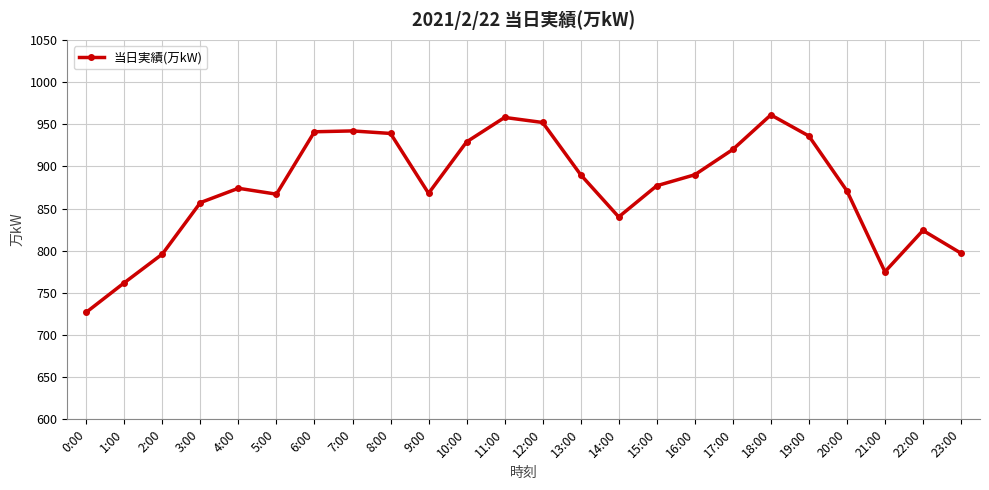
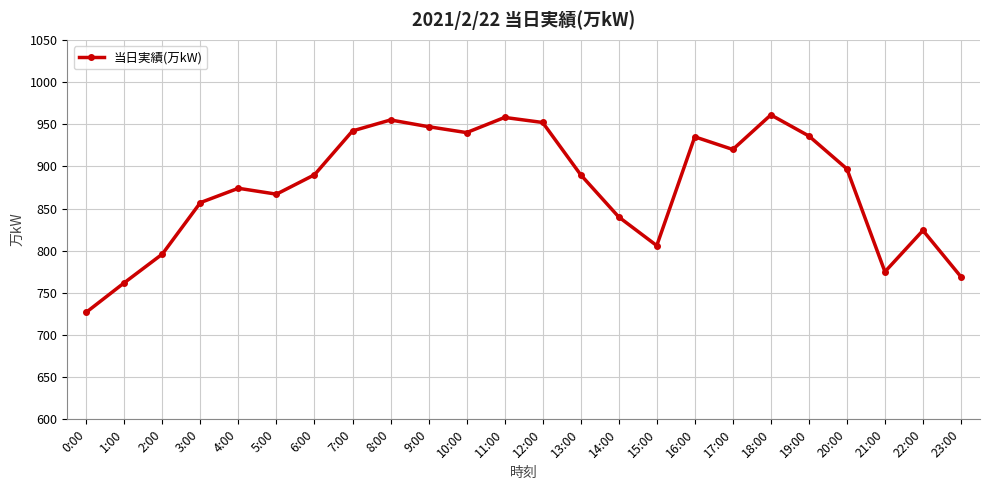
  {
    "0:00": 730,
    "1:00": 760,
    "2:00": 800,
    "3:00": 860,
    "4:00": 870,
    "5:00": 870,
-   "6:00": 940,
+   "6:00": 890,
    "7:00": 940,
-   "8:00": 940,
-   "9:00": 870,
-   "10:00": 930,
+   "8:00": 960,
+   "9:00": 950,
+   "10:00": 940,
    "11:00": 960,
    "12:00": 950,
    "13:00": 890,
    "14:00": 840,
-   "15:00": 880,
-   "16:00": 890,
+   "15:00": 810,
+   "16:00": 940,
    "17:00": 920,
    "18:00": 960,
    "19:00": 940,
-   "20:00": 870,
+   "20:00": 900,
    "21:00": 780,
    "22:00": 820,
-   "23:00": 800
+   "23:00": 770
  }
